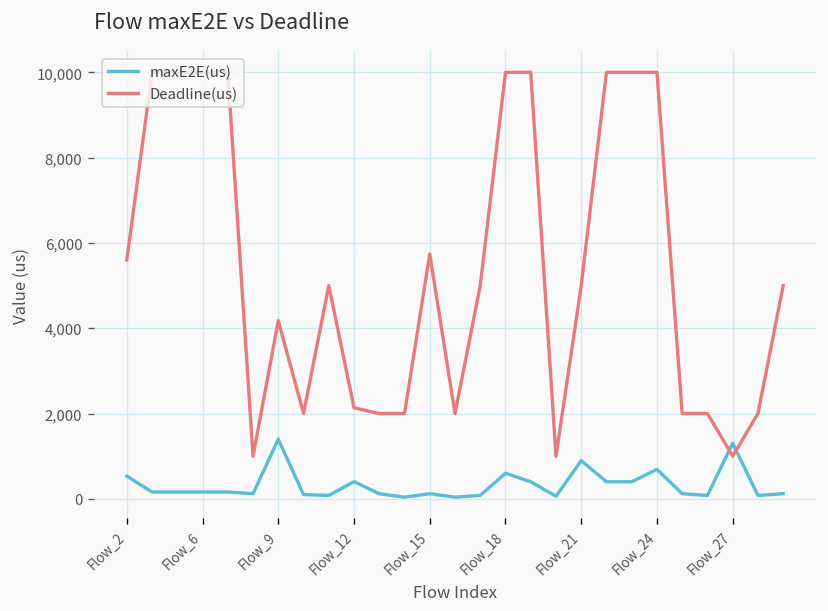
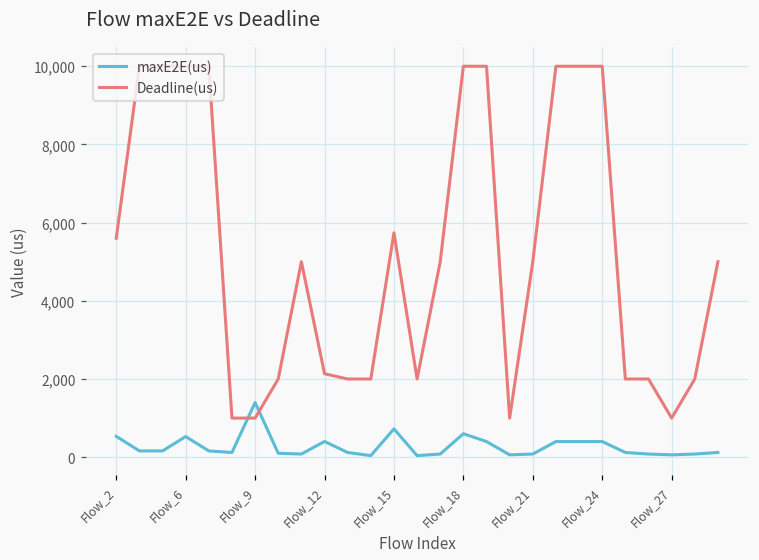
  {
    "maxE2E(us)": {
      "Flow_2": "500",
-     "Flow_6": "200",
+     "Flow_6": "500",
      "Flow_9": "1,400",
      "Flow_12": "400",
-     "Flow_15": "100",
+     "Flow_15": "700",
      "Flow_18": "600",
-     "Flow_21": "900",
-     "Flow_24": "700",
-     "Flow_27": "1,300"
+     "Flow_21": "100",
+     "Flow_24": "400",
+     "Flow_27": "100"
    },
    "Deadline(us)": {
      "Flow_2": "5,600",
-     "Flow_9": "4,200",
+     "Flow_9": "1,000",
      "Flow_12": "2,100",
      "Flow_15": "5,700",
      "Flow_18": "10,000",
      "Flow_21": "5,000",
      "Flow_24": "10,000",
      "Flow_27": "1,000"
    }
  }
